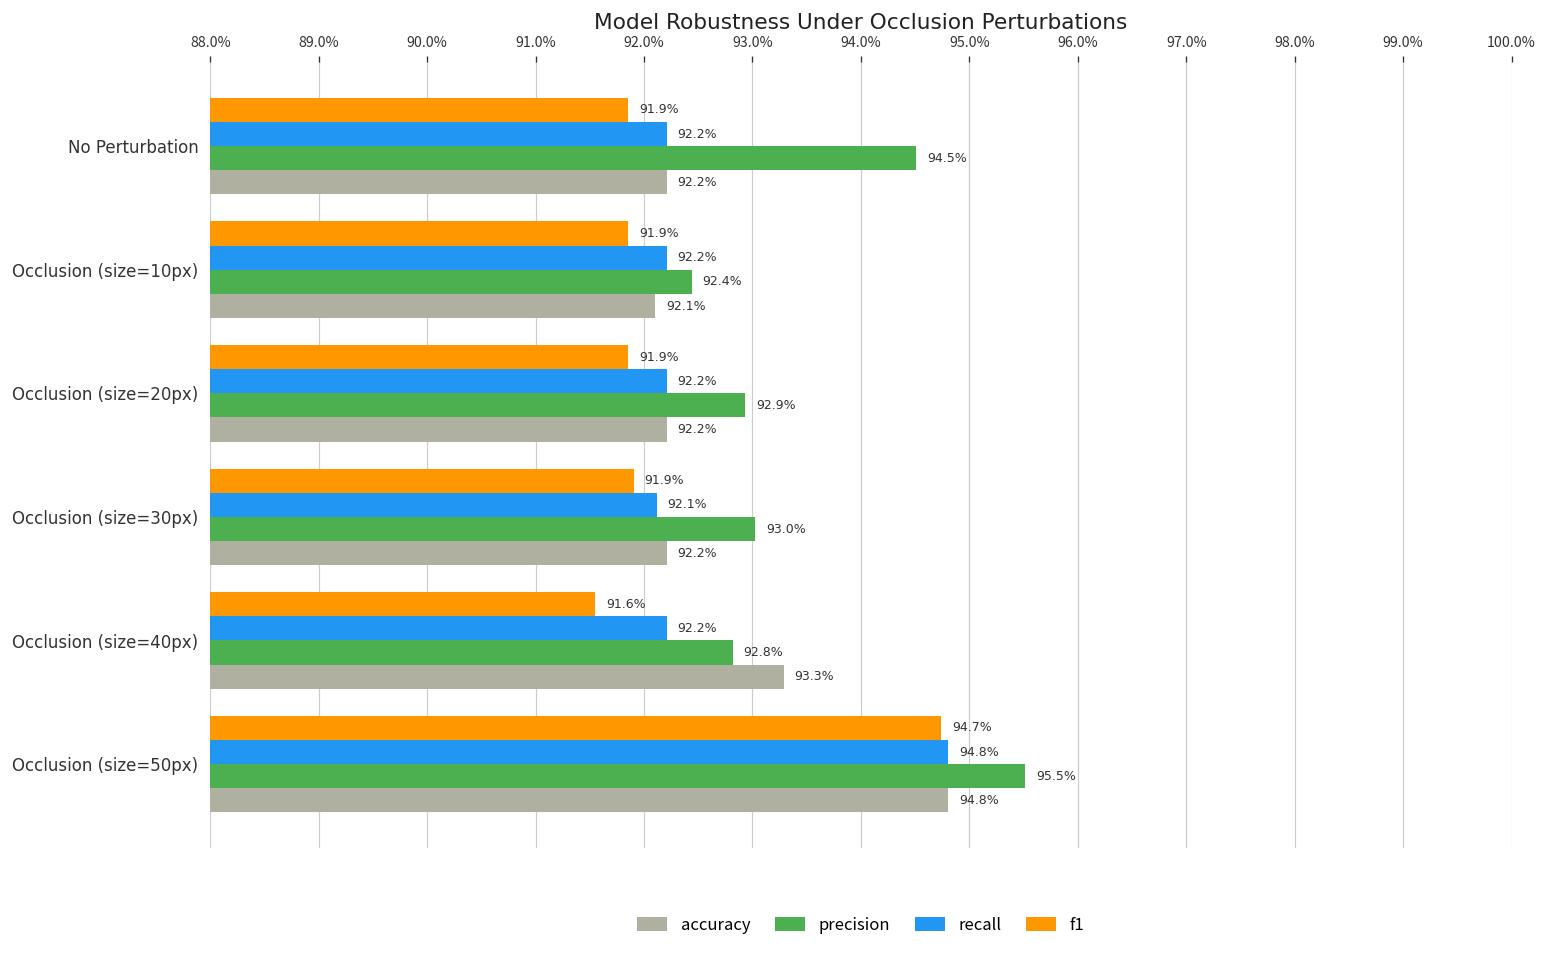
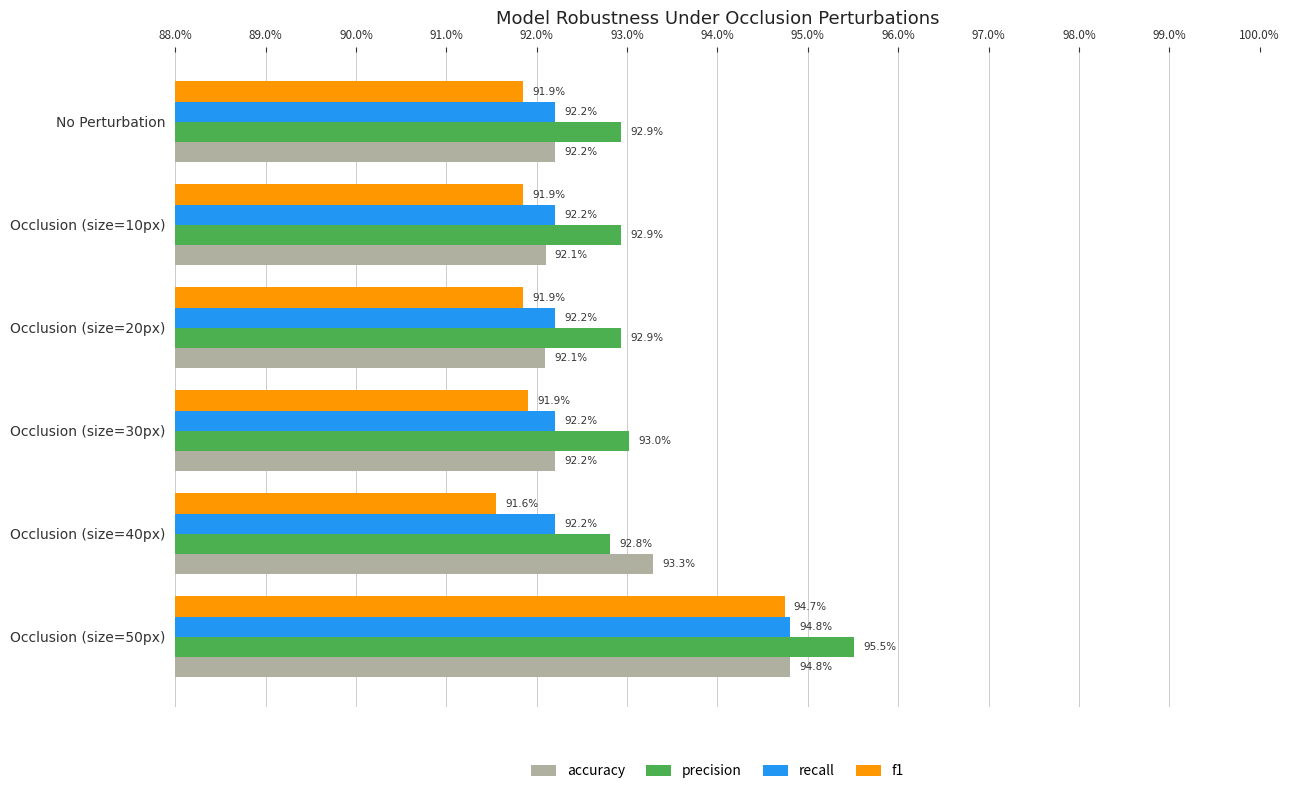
  {
    "accuracy": {
      "No Perturbation": "92.2%",
      "Occlusion (size=10px)": "92.1%",
-     "Occlusion (size=20px)": "92.2%",
+     "Occlusion (size=20px)": "92.1%",
      "Occlusion (size=30px)": "92.2%",
      "Occlusion (size=40px)": "93.3%",
      "Occlusion (size=50px)": "94.8%"
    },
    "precision": {
-     "No Perturbation": "94.5%",
-     "Occlusion (size=10px)": "92.4%",
+     "No Perturbation": "92.9%",
+     "Occlusion (size=10px)": "92.9%",
      "Occlusion (size=20px)": "92.9%",
      "Occlusion (size=30px)": "93.0%",
      "Occlusion (size=40px)": "92.8%",
      "Occlusion (size=50px)": "95.5%"
    },
    "recall": {
      "No Perturbation": "92.2%",
      "Occlusion (size=10px)": "92.2%",
      "Occlusion (size=20px)": "92.2%",
-     "Occlusion (size=30px)": "92.1%",
+     "Occlusion (size=30px)": "92.2%",
      "Occlusion (size=40px)": "92.2%",
      "Occlusion (size=50px)": "94.8%"
    },
    "f1": {
      "No Perturbation": "91.9%",
      "Occlusion (size=10px)": "91.9%",
      "Occlusion (size=20px)": "91.9%",
      "Occlusion (size=30px)": "91.9%",
      "Occlusion (size=40px)": "91.6%",
      "Occlusion (size=50px)": "94.7%"
    }
  }
